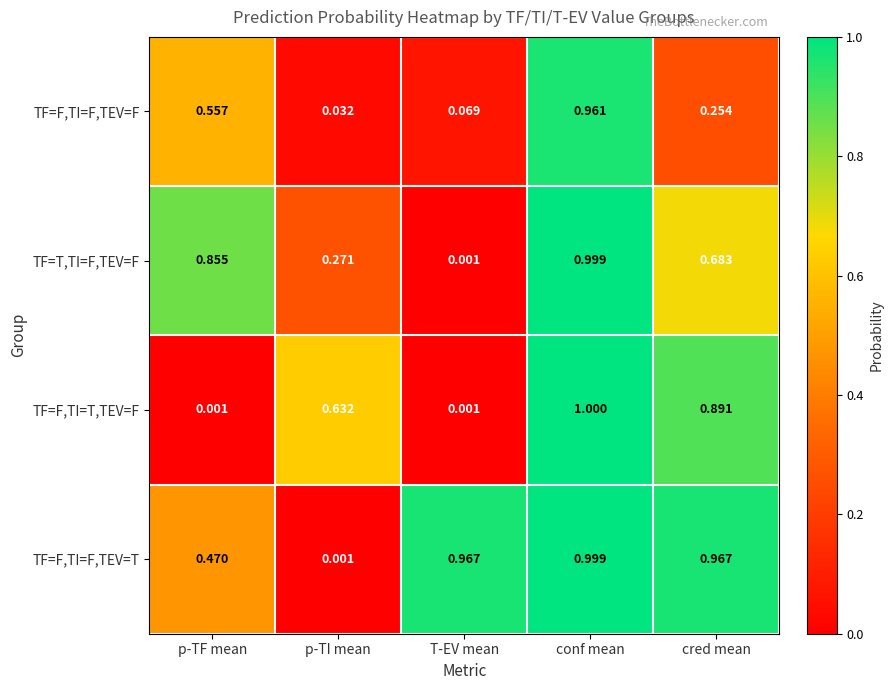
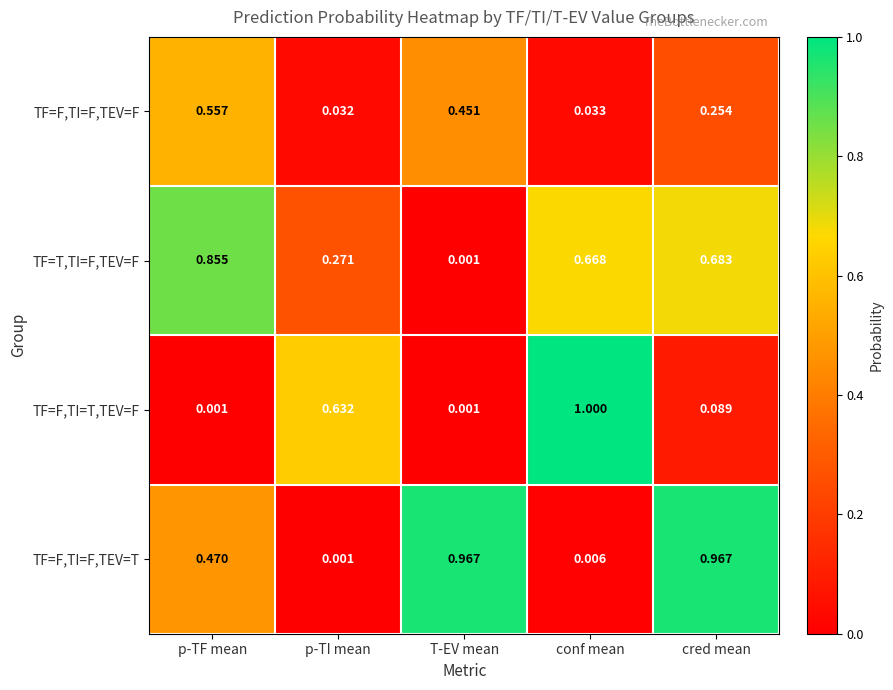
  {
    "TF=F,TI=F,TEV=F": {
      "p-TF mean": 0.557,
      "p-TI mean": 0.032,
-     "T-EV mean": 0.069,
-     "conf mean": 0.961,
+     "T-EV mean": 0.451,
+     "conf mean": 0.033,
      "cred mean": 0.254
    },
    "TF=T,TI=F,TEV=F": {
      "p-TF mean": 0.855,
      "p-TI mean": 0.271,
      "T-EV mean": 0.001,
-     "conf mean": 0.999,
+     "conf mean": 0.668,
      "cred mean": 0.683
    },
    "TF=F,TI=T,TEV=F": {
      "p-TF mean": 0.001,
      "p-TI mean": 0.632,
      "T-EV mean": 0.001,
      "conf mean": 1.000,
-     "cred mean": 0.891
+     "cred mean": 0.089
    },
    "TF=F,TI=F,TEV=T": {
      "p-TF mean": 0.470,
      "p-TI mean": 0.001,
      "T-EV mean": 0.967,
-     "conf mean": 0.999,
+     "conf mean": 0.006,
      "cred mean": 0.967
    }
  }
